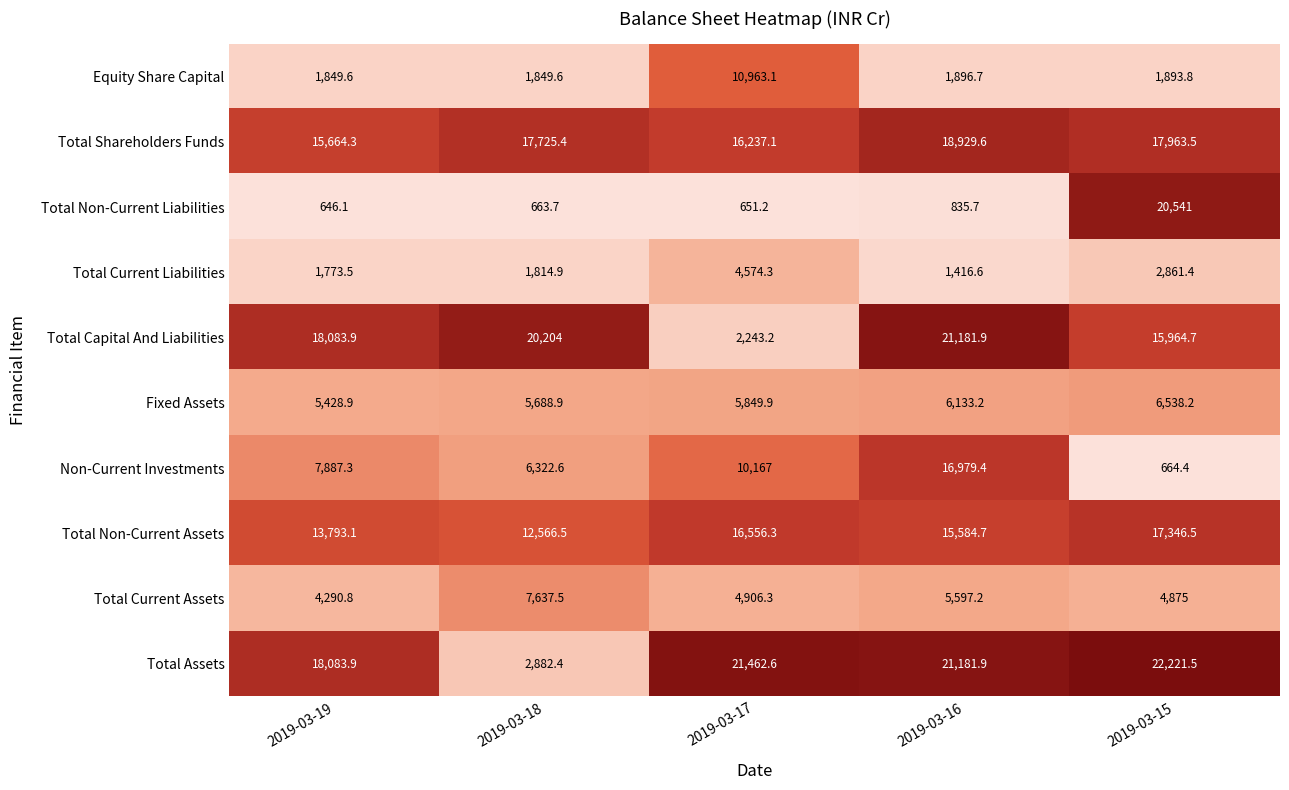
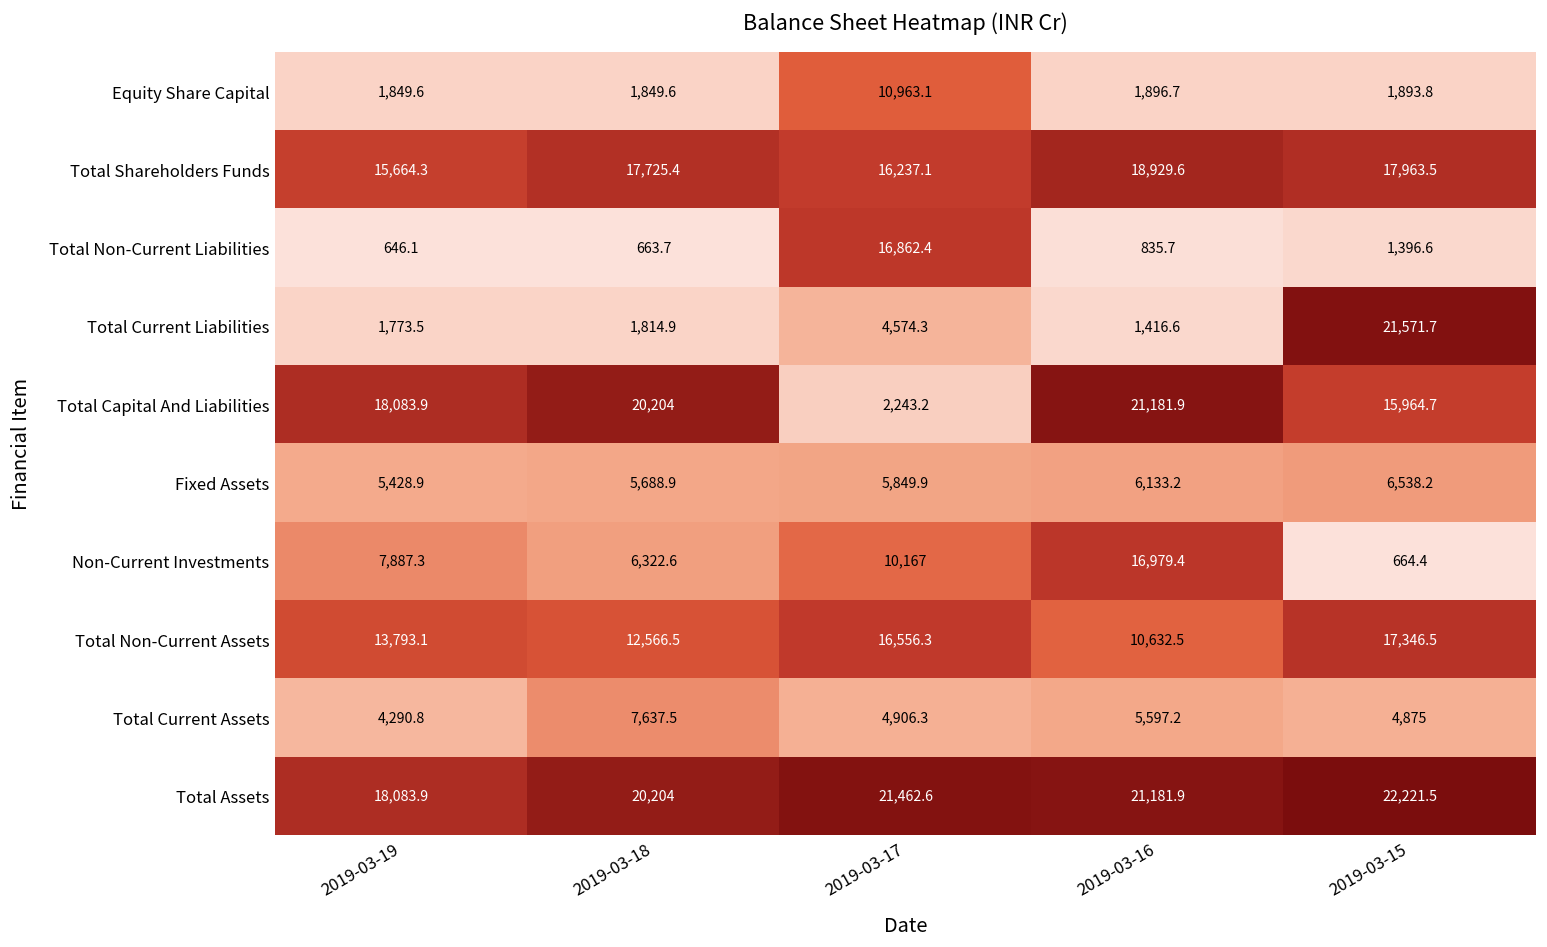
  {
    "Equity Share Capital": {
      "2019-03-19": "1,849.6",
      "2019-03-18": "1,849.6",
      "2019-03-17": "10,963.1",
      "2019-03-16": "1,896.7",
      "2019-03-15": "1,893.8"
    },
    "Total Shareholders Funds": {
      "2019-03-19": "15,664.3",
      "2019-03-18": "17,725.4",
      "2019-03-17": "16,237.1",
      "2019-03-16": "18,929.6",
      "2019-03-15": "17,963.5"
    },
    "Total Non-Current Liabilities": {
      "2019-03-19": "646.1",
      "2019-03-18": "663.7",
-     "2019-03-17": "651.2",
+     "2019-03-17": "16,862.4",
      "2019-03-16": "835.7",
-     "2019-03-15": "20,541"
+     "2019-03-15": "1,396.6"
    },
    "Total Current Liabilities": {
      "2019-03-19": "1,773.5",
      "2019-03-18": "1,814.9",
      "2019-03-17": "4,574.3",
      "2019-03-16": "1,416.6",
-     "2019-03-15": "2,861.4"
+     "2019-03-15": "21,571.7"
    },
    "Total Capital And Liabilities": {
      "2019-03-19": "18,083.9",
      "2019-03-18": "20,204",
      "2019-03-17": "2,243.2",
      "2019-03-16": "21,181.9",
      "2019-03-15": "15,964.7"
    },
    "Fixed Assets": {
      "2019-03-19": "5,428.9",
      "2019-03-18": "5,688.9",
      "2019-03-17": "5,849.9",
      "2019-03-16": "6,133.2",
      "2019-03-15": "6,538.2"
    },
    "Non-Current Investments": {
      "2019-03-19": "7,887.3",
      "2019-03-18": "6,322.6",
      "2019-03-17": "10,167",
      "2019-03-16": "16,979.4",
      "2019-03-15": "664.4"
    },
    "Total Non-Current Assets": {
      "2019-03-19": "13,793.1",
      "2019-03-18": "12,566.5",
      "2019-03-17": "16,556.3",
-     "2019-03-16": "15,584.7",
+     "2019-03-16": "10,632.5",
      "2019-03-15": "17,346.5"
    },
    "Total Current Assets": {
      "2019-03-19": "4,290.8",
      "2019-03-18": "7,637.5",
      "2019-03-17": "4,906.3",
      "2019-03-16": "5,597.2",
      "2019-03-15": "4,875"
    },
    "Total Assets": {
      "2019-03-19": "18,083.9",
-     "2019-03-18": "2,882.4",
+     "2019-03-18": "20,204",
      "2019-03-17": "21,462.6",
      "2019-03-16": "21,181.9",
      "2019-03-15": "22,221.5"
    }
  }
